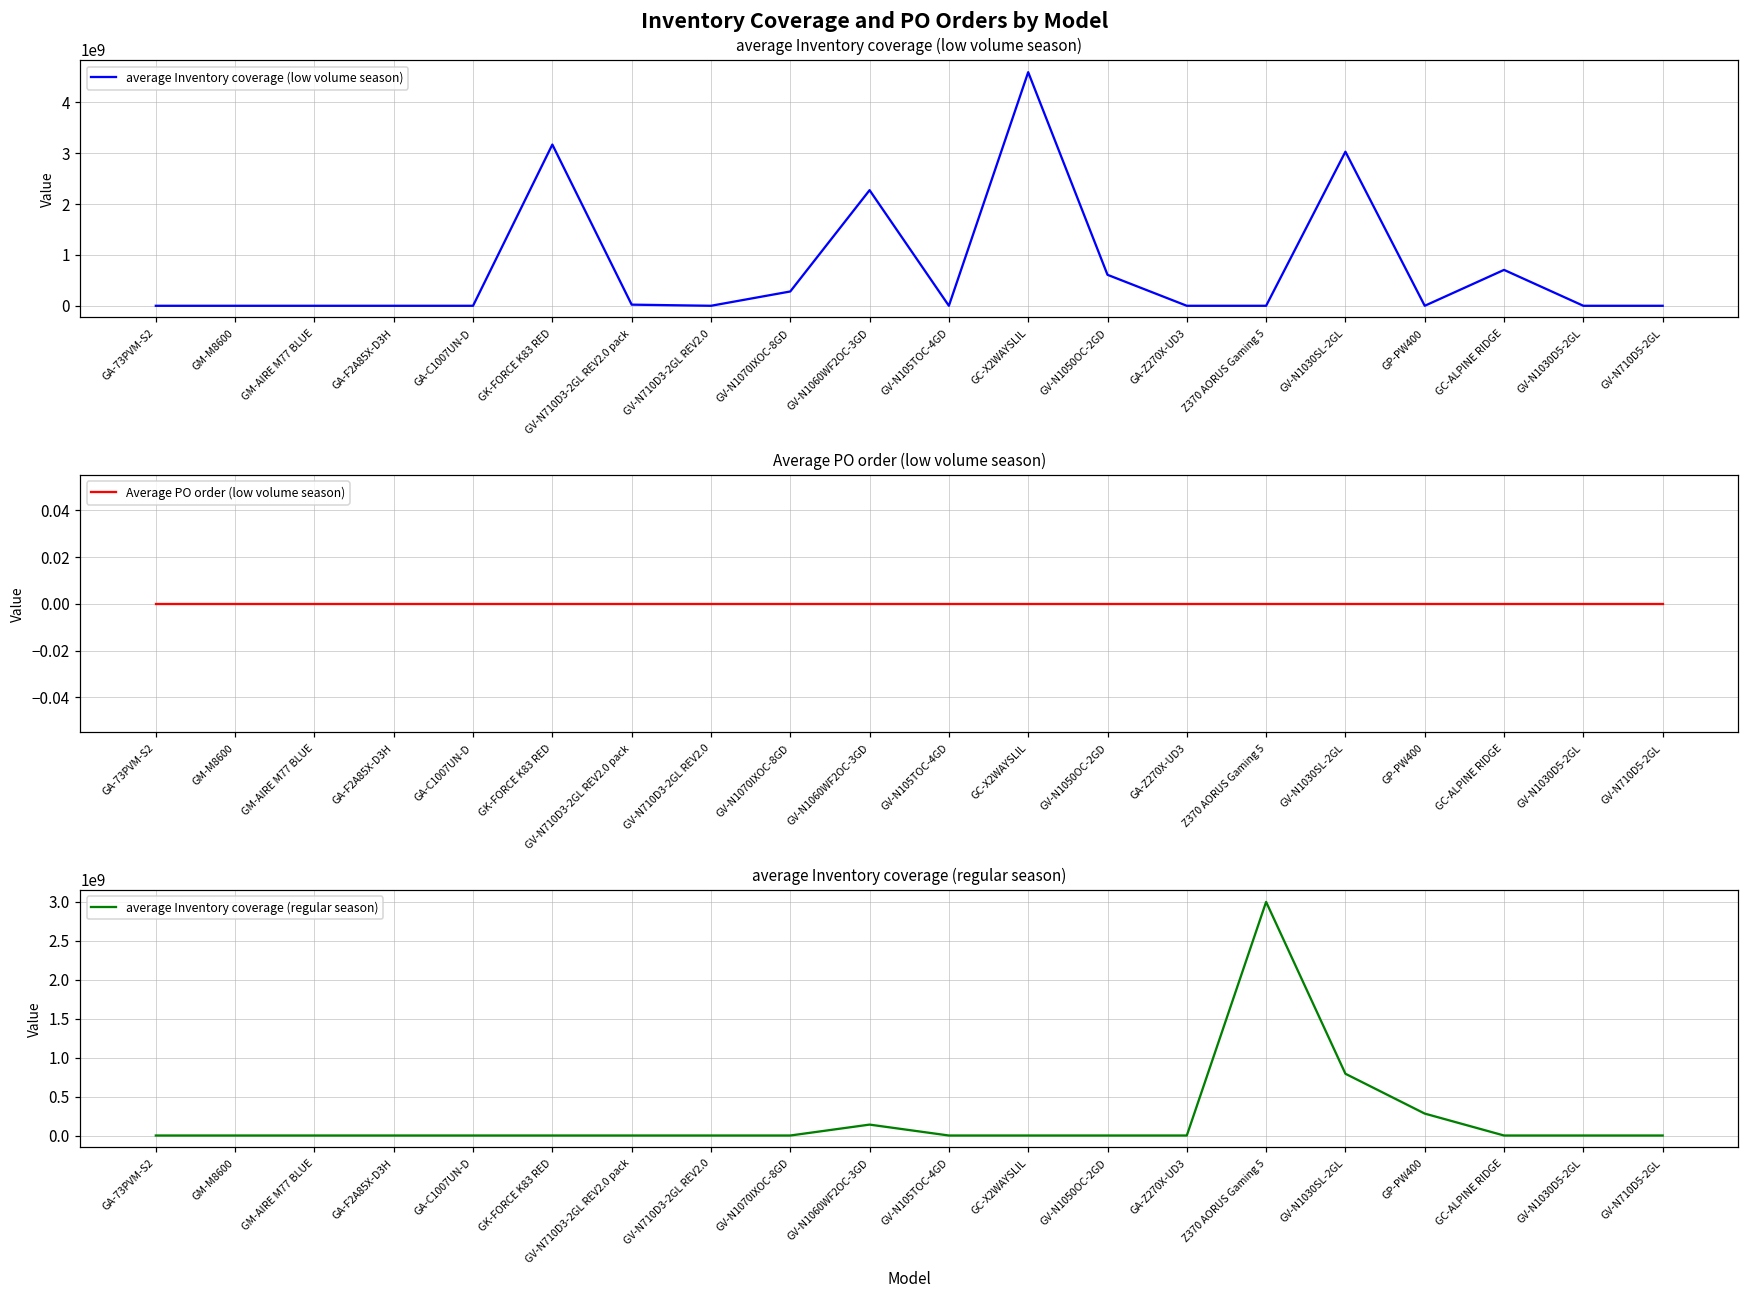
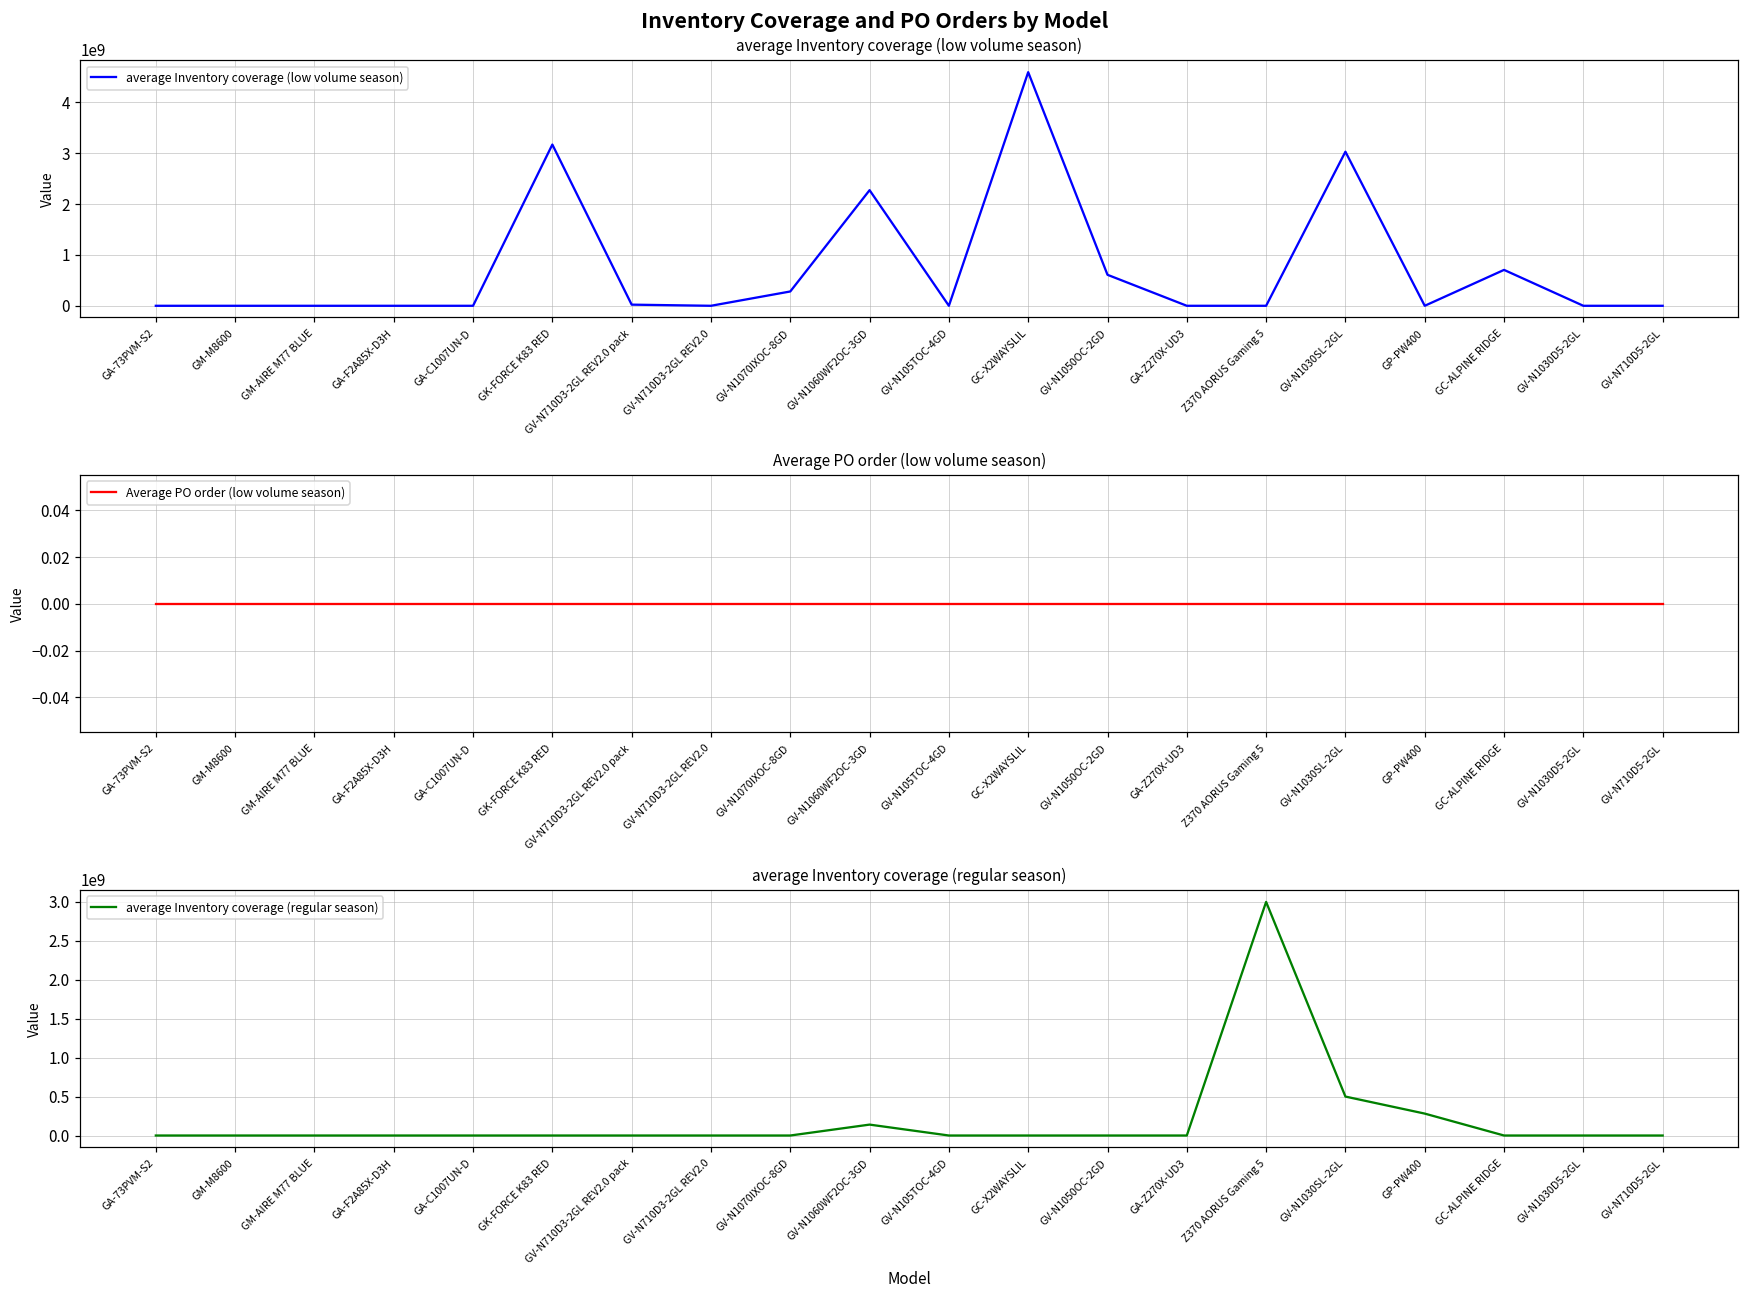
  {
    "average Inventory coverage (low volume season)": {
      "GA-73PVM-S2": 0,
      "GM-M8600": 0,
      "GM-AIRE M77 BLUE": 0,
      "GA-F2A85X-D3H": 0,
      "GA-C1007UN-D": 0,
      "GK-FORCE K83 RED": 3200000000,
      "GV-N710D3-2GL REV2.0 pack": 0,
      "GV-N710D3-2GL REV2.0": 0,
      "GV-N1070IXOC-8GD": 300000000,
      "GV-N1060WF2OC-3GD": 2300000000,
      "GV-N105TOC-4GD": 0,
      "GC-X2WAYSLIL": 4600000000,
      "GV-N1050OC-2GD": 600000000,
      "GA-Z270X-UD3": 0,
      "Z370 AORUS Gaming 5": 0,
      "GV-N1030SL-2GL": 3000000000,
      "GP-PW400": 0,
      "GC-ALPINE RIDGE": 700000000,
      "GV-N1030D5-2GL": 0,
      "GV-N710D5-2GL": 0
    },
    "Average PO order (low volume season)": {
      "GA-73PVM-S2": 0.000,
      "GM-M8600": 0.000,
      "GM-AIRE M77 BLUE": 0.000,
      "GA-F2A85X-D3H": 0.000,
      "GA-C1007UN-D": 0.000,
      "GK-FORCE K83 RED": 0.000,
      "GV-N710D3-2GL REV2.0 pack": 0.000,
      "GV-N710D3-2GL REV2.0": 0.000,
      "GV-N1070IXOC-8GD": 0.000,
      "GV-N1060WF2OC-3GD": 0.000,
      "GV-N105TOC-4GD": 0.000,
      "GC-X2WAYSLIL": 0.000,
      "GV-N1050OC-2GD": 0.000,
      "GA-Z270X-UD3": 0.000,
      "Z370 AORUS Gaming 5": 0.000,
      "GV-N1030SL-2GL": 0.000,
      "GP-PW400": 0.000,
      "GC-ALPINE RIDGE": 0.000,
      "GV-N1030D5-2GL": 0.000,
      "GV-N710D5-2GL": 0.000
    },
    "average Inventory coverage (regular season)": {
      "GA-73PVM-S2": 0,
      "GM-M8600": 0,
      "GM-AIRE M77 BLUE": 0,
      "GA-F2A85X-D3H": 0,
      "GA-C1007UN-D": 0,
      "GK-FORCE K83 RED": 0,
      "GV-N710D3-2GL REV2.0 pack": 0,
      "GV-N710D3-2GL REV2.0": 0,
      "GV-N1070IXOC-8GD": 0,
      "GV-N1060WF2OC-3GD": 100000000,
      "GV-N105TOC-4GD": 0,
      "GC-X2WAYSLIL": 0,
      "GV-N1050OC-2GD": 0,
      "GA-Z270X-UD3": 0,
      "Z370 AORUS Gaming 5": 3000000000,
-     "GV-N1030SL-2GL": 800000000,
+     "GV-N1030SL-2GL": 500000000,
      "GP-PW400": 300000000,
      "GC-ALPINE RIDGE": 0,
      "GV-N1030D5-2GL": 0,
      "GV-N710D5-2GL": 0
    }
  }
